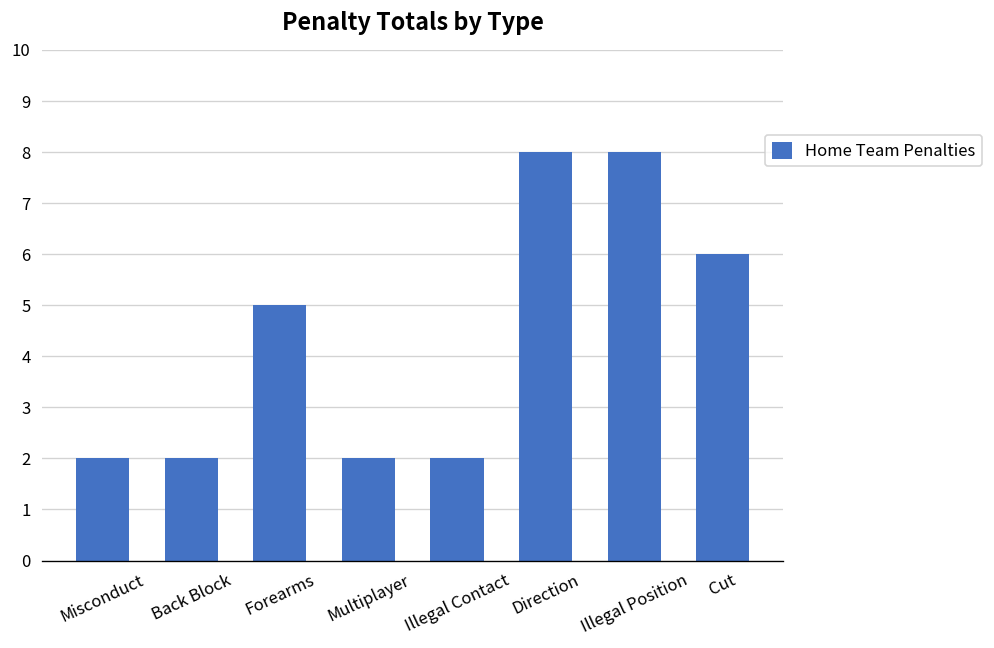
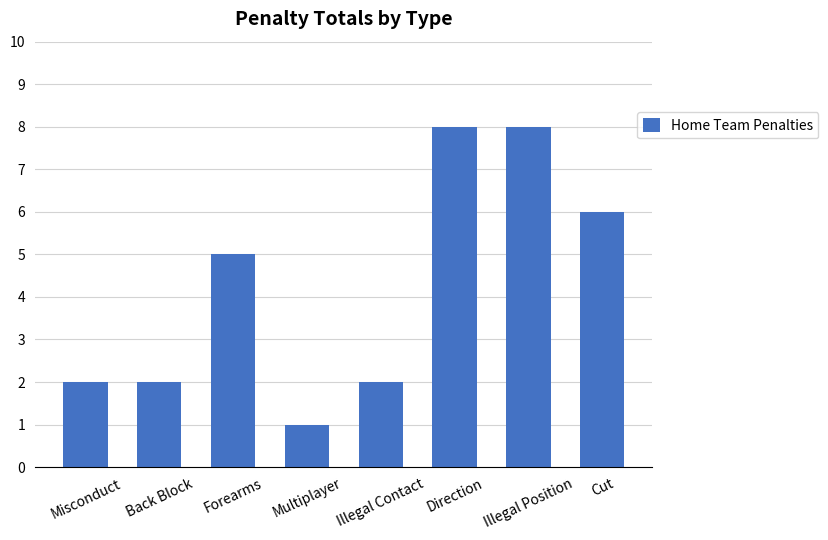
  {
    "Misconduct": 2,
    "Back Block": 2,
    "Forearms": 5,
-   "Multiplayer": 2,
+   "Multiplayer": 1,
    "Illegal Contact": 2,
    "Direction": 8,
    "Illegal Position": 8,
    "Cut": 6
  }
